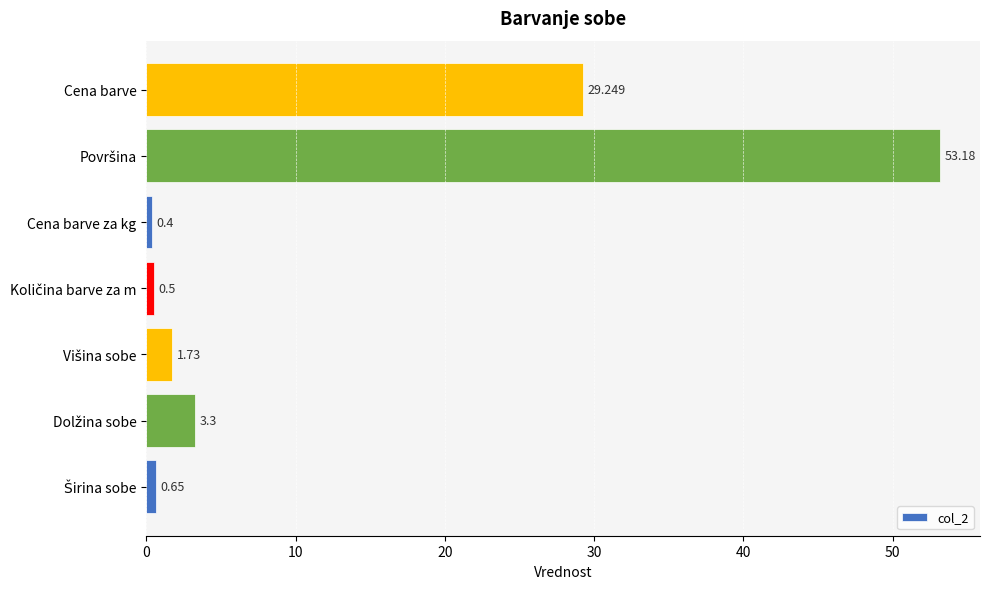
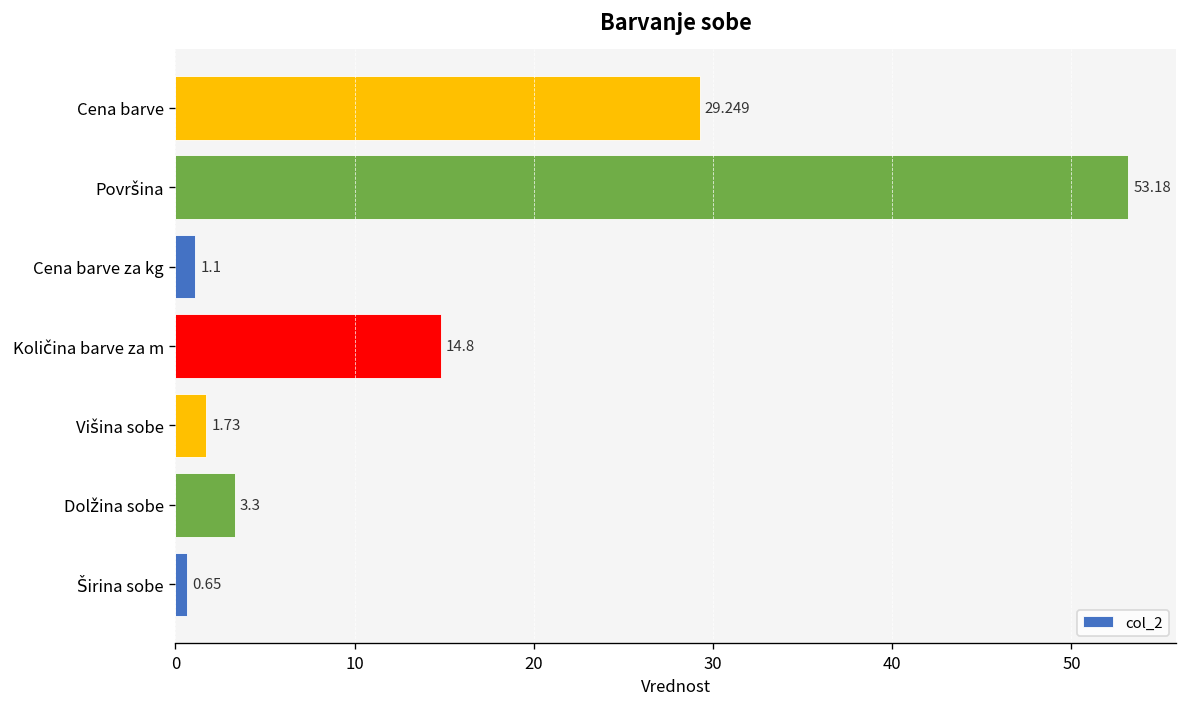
  {
    "Cena barve": 29.249,
    "Površina": 53.18,
-   "Cena barve za kg": 0.4,
-   "Količina barve za m": 0.5,
+   "Cena barve za kg": 1.1,
+   "Količina barve za m": 14.8,
    "Višina sobe": 1.73,
    "Dolžina sobe": 3.3,
    "Širina sobe": 0.65
  }
